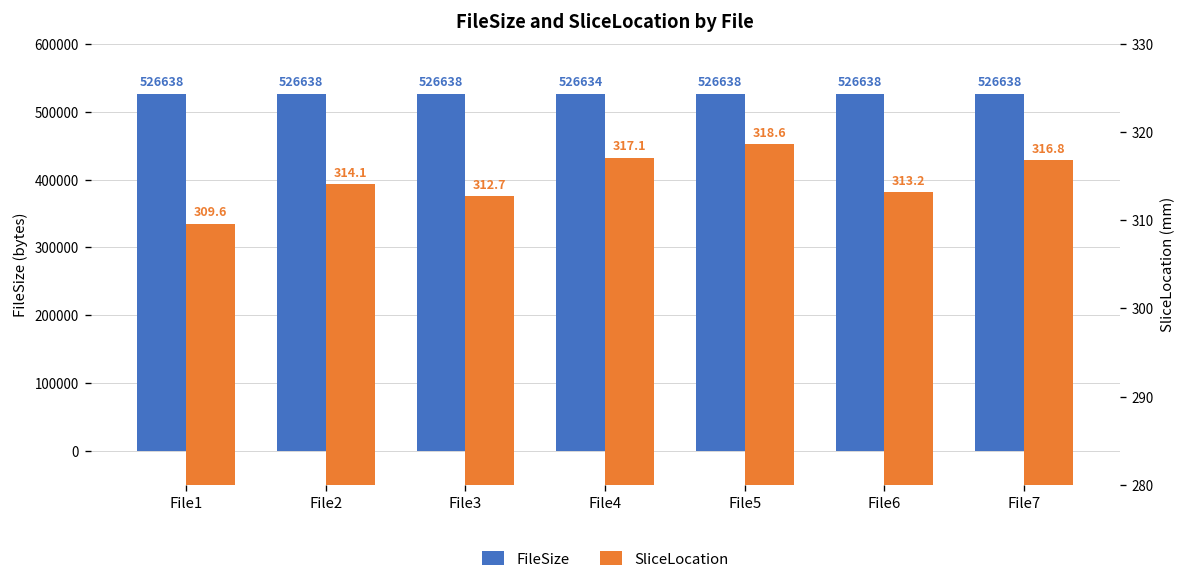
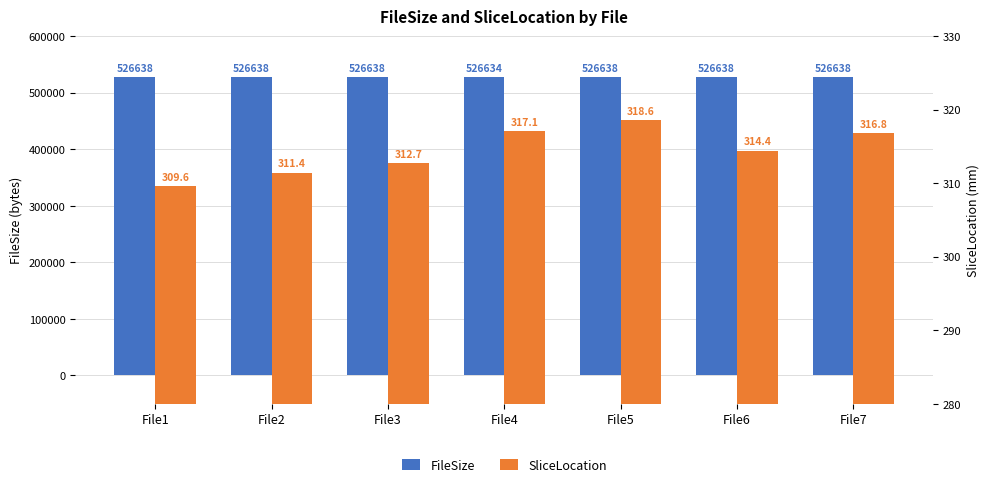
  {
    "FileSize": {
      "File1": 526638,
      "File2": 526638,
      "File3": 526638,
      "File4": 526634,
      "File5": 526638,
      "File6": 526638,
      "File7": 526638
    },
    "SliceLocation": {
      "File1": 309.6,
-     "File2": 314.1,
+     "File2": 311.4,
      "File3": 312.7,
      "File4": 317.1,
      "File5": 318.6,
-     "File6": 313.2,
+     "File6": 314.4,
      "File7": 316.8
    }
  }
